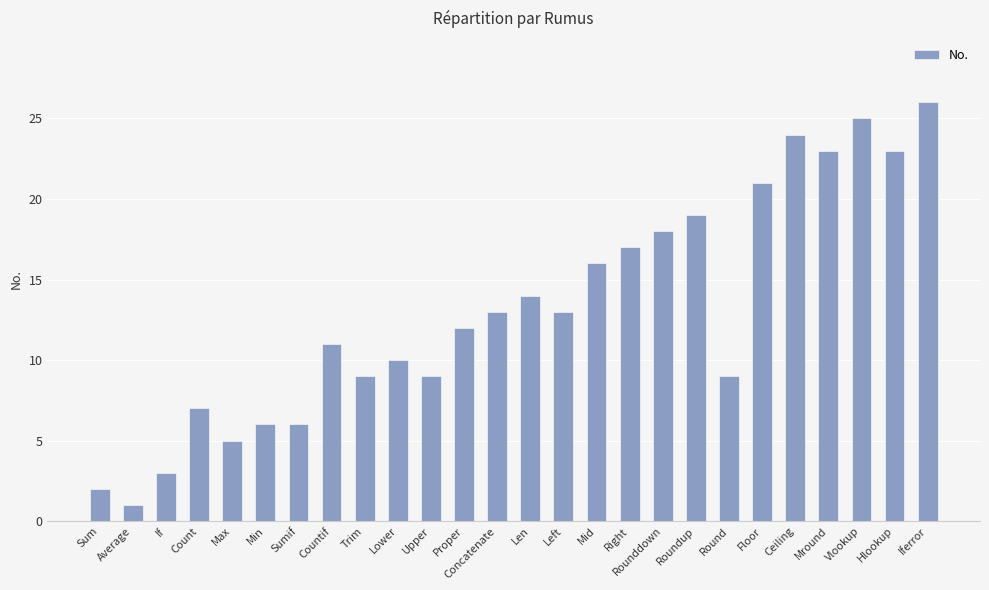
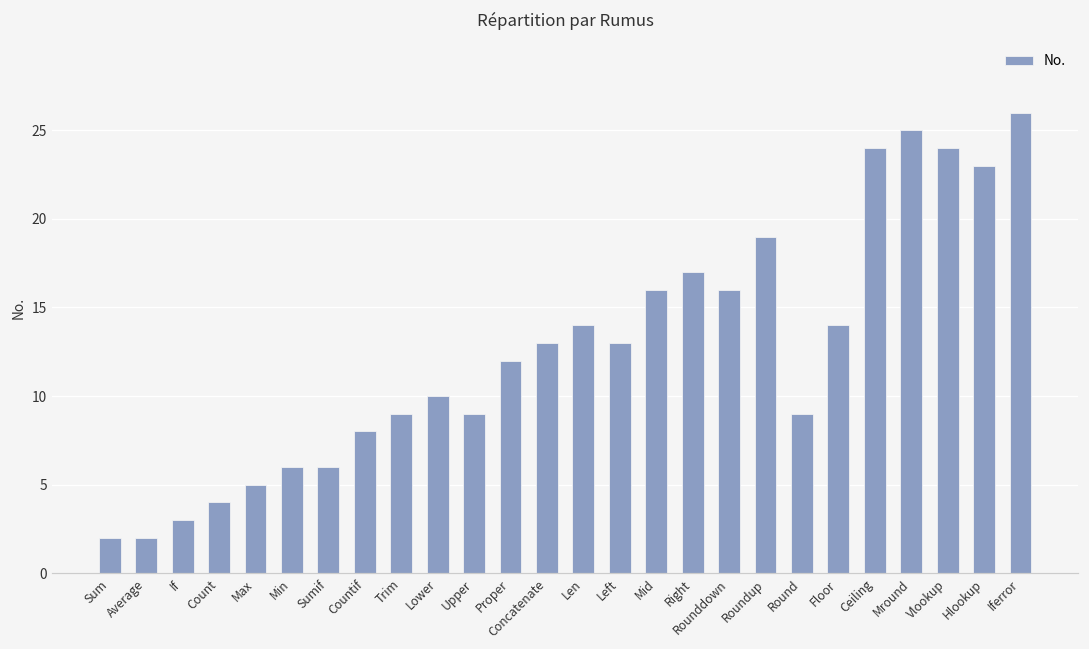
  {
    "Sum": 2,
-   "Average": 1,
+   "Average": 2,
    "If": 3,
-   "Count": 7,
+   "Count": 4,
    "Max": 5,
    "Min": 6,
    "Sumif": 6,
-   "Countif": 11,
+   "Countif": 8,
    "Trim": 9,
    "Lower": 10,
    "Upper": 9,
    "Proper": 12,
    "Concatenate": 13,
    "Len": 14,
    "Left": 13,
    "Mid": 16,
    "Right": 17,
-   "Rounddown": 18,
+   "Rounddown": 16,
    "Roundup": 19,
    "Round": 9,
-   "Floor": 21,
+   "Floor": 14,
    "Ceiling": 24,
-   "Mround": 23,
-   "Vlookup": 25,
+   "Mround": 25,
+   "Vlookup": 24,
    "Hlookup": 23,
    "Iferror": 26
  }
